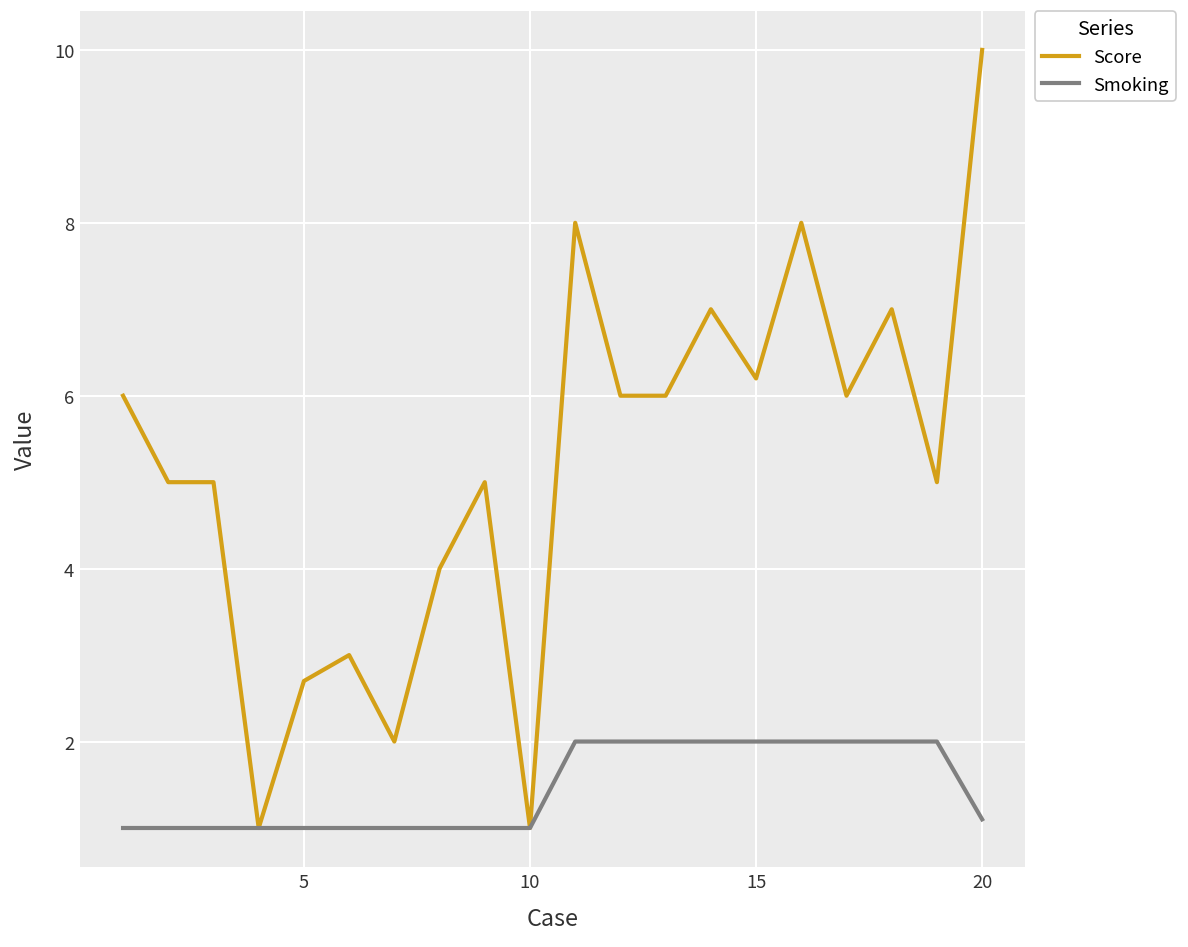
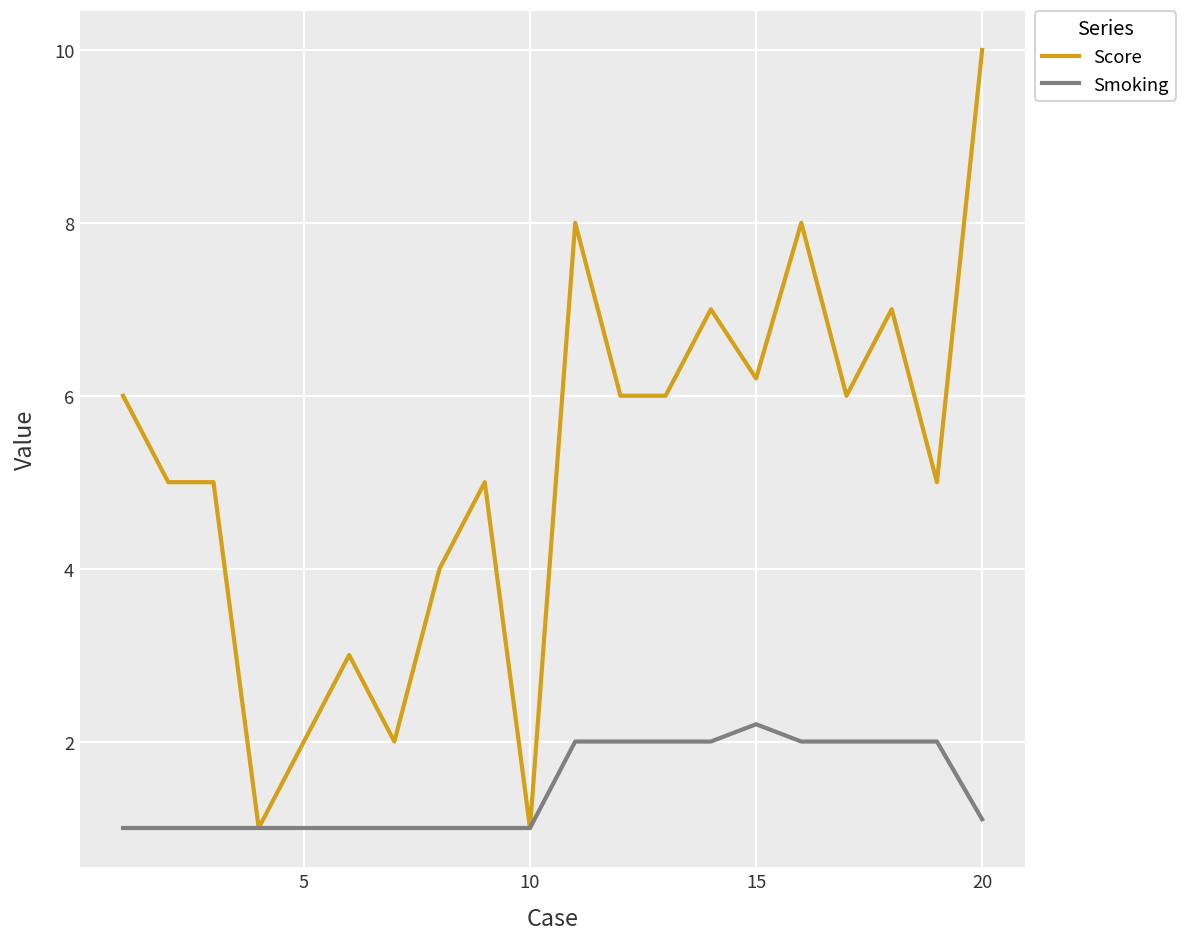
  {
    "Score": {
-     "5": 2.7,
+     "5": 2.0,
      "15": 6.2,
      "20": 10.0
    },
    "Smoking": {
      "5": 1.0,
-     "15": 2.0,
+     "15": 2.2,
      "20": 1.1
    }
  }
